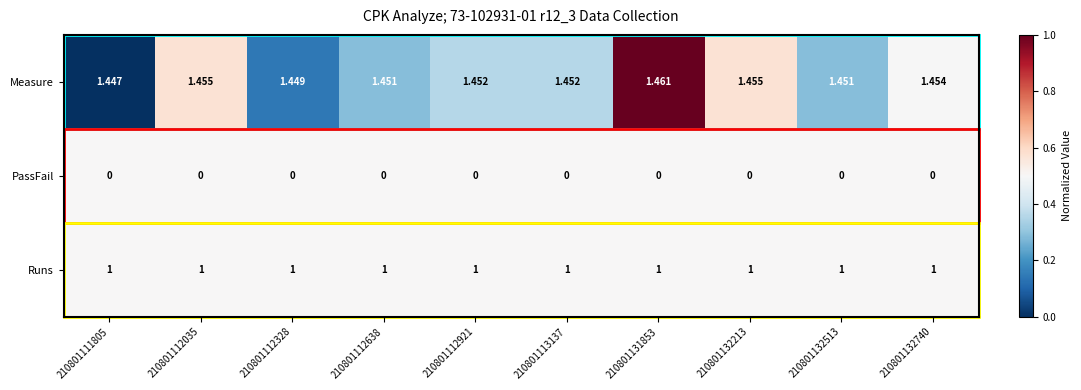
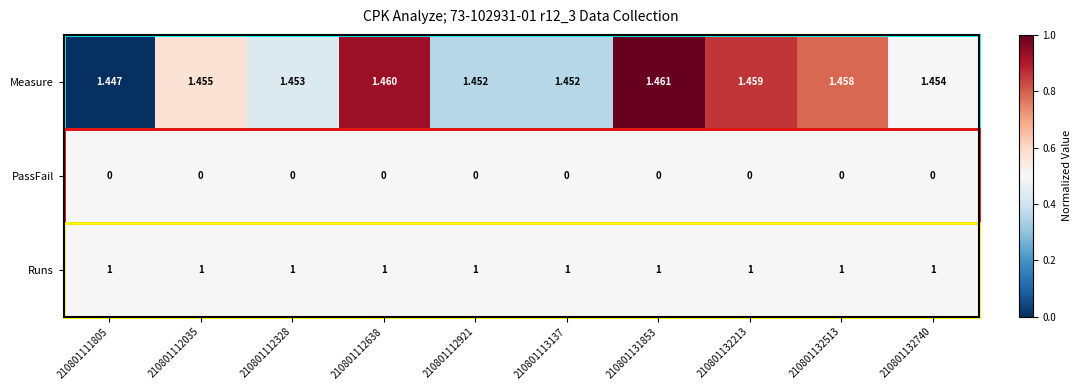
  {
    "Measure": {
      "210801111805": 1.447,
      "210801112035": 1.455,
-     "210801112328": 1.449,
-     "210801112638": 1.451,
+     "210801112328": 1.453,
+     "210801112638": 1.460,
      "210801112921": 1.452,
      "210801113137": 1.452,
      "210801131853": 1.461,
-     "210801132213": 1.455,
-     "210801132513": 1.451,
+     "210801132213": 1.459,
+     "210801132513": 1.458,
      "210801132740": 1.454
    },
    "PassFail": {
      "210801111805": 0,
      "210801112035": 0,
      "210801112328": 0,
      "210801112638": 0,
      "210801112921": 0,
      "210801113137": 0,
      "210801131853": 0,
      "210801132213": 0,
      "210801132513": 0,
      "210801132740": 0
    },
    "Runs": {
      "210801111805": 1,
      "210801112035": 1,
      "210801112328": 1,
      "210801112638": 1,
      "210801112921": 1,
      "210801113137": 1,
      "210801131853": 1,
      "210801132213": 1,
      "210801132513": 1,
      "210801132740": 1
    }
  }
